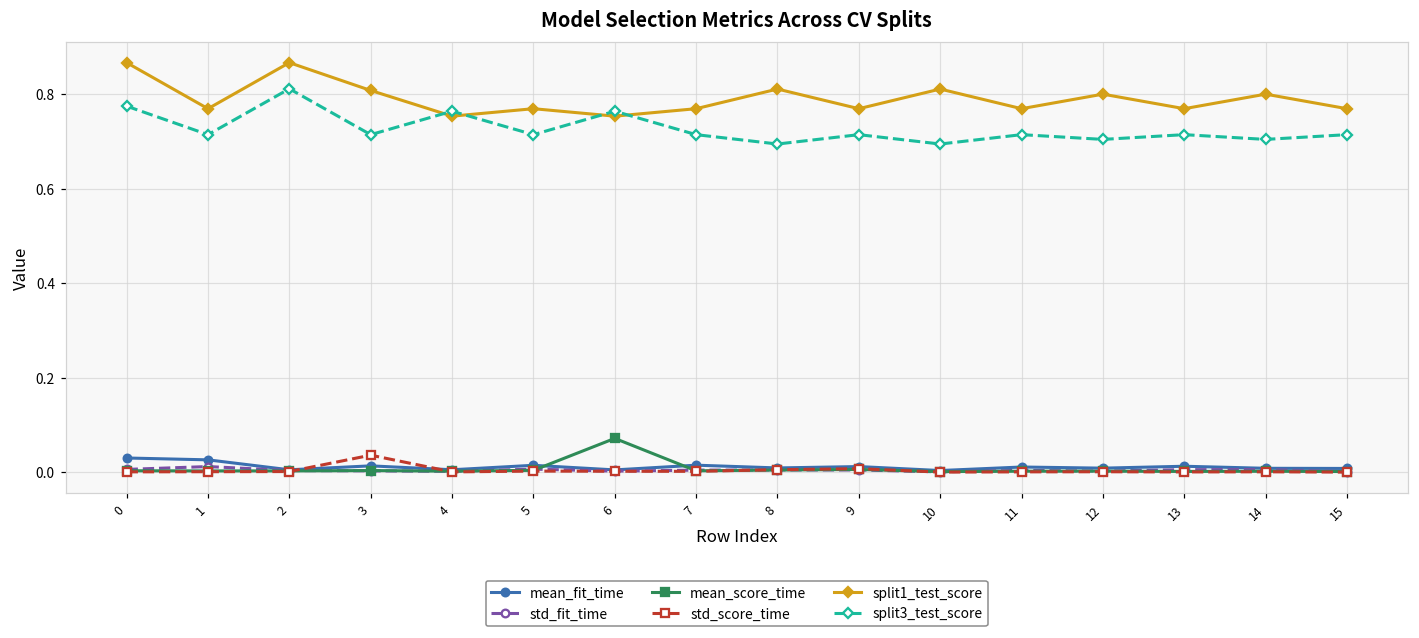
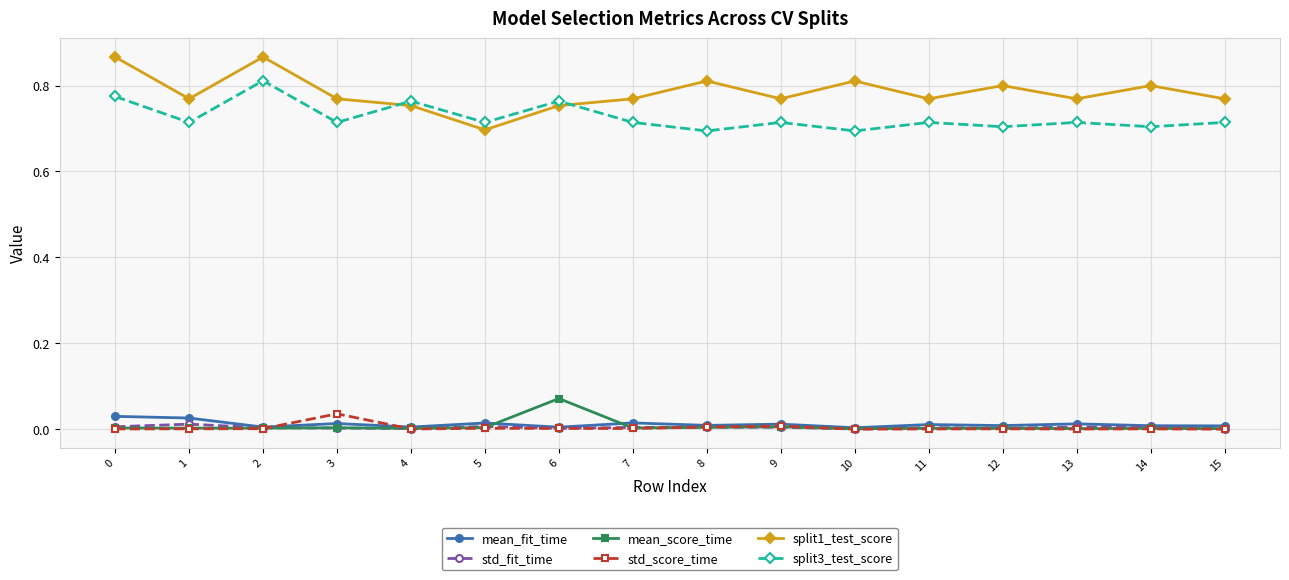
  {
    "mean_fit_time": {
      "0": 0.03,
      "1": 0.03,
      "3": 0.01,
      "5": 0.01,
      "7": 0.01,
      "11": 0.01,
      "12": 0.01,
      "13": 0.01,
      "15": 0.01
    },
    "std_fit_time": {
      "1": 0.01
    },
    "mean_score_time": {
      "6": 0.07
    },
    "std_score_time": {
      "3": 0.04
    },
    "split1_test_score": {
      "0": 0.87,
      "1": 0.77,
      "2": 0.87,
-     "3": 0.81,
+     "3": 0.77,
      "4": 0.75,
-     "5": 0.77,
+     "5": 0.70,
      "6": 0.75,
      "7": 0.77,
      "8": 0.81,
      "9": 0.77,
      "10": 0.81,
      "11": 0.77,
      "12": 0.80,
      "13": 0.77,
      "14": 0.80,
      "15": 0.77
    },
    "split3_test_score": {
      "0": 0.77,
      "1": 0.71,
      "2": 0.81,
      "3": 0.71,
      "4": 0.76,
      "5": 0.71,
      "6": 0.76,
      "7": 0.71,
      "8": 0.69,
      "9": 0.71,
      "10": 0.69,
      "11": 0.71,
      "12": 0.70,
      "13": 0.71,
      "14": 0.70,
      "15": 0.71
    }
  }
